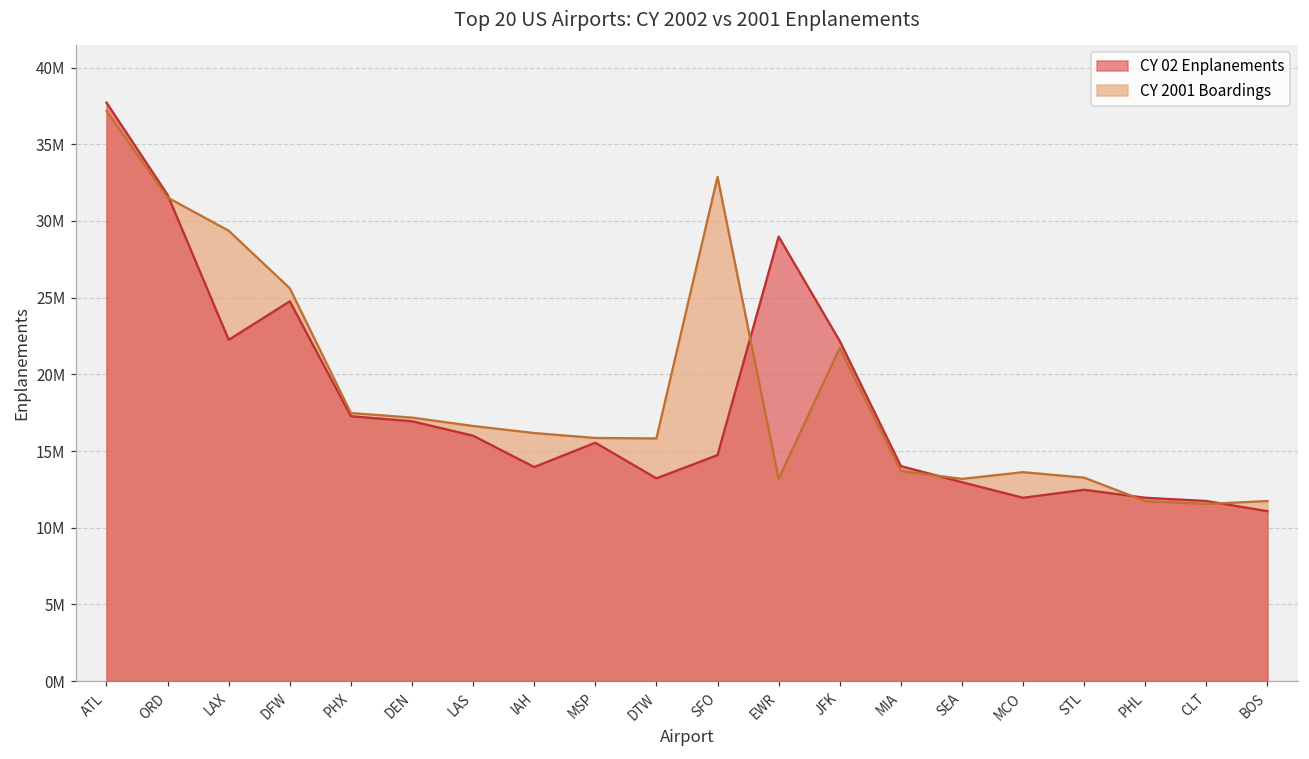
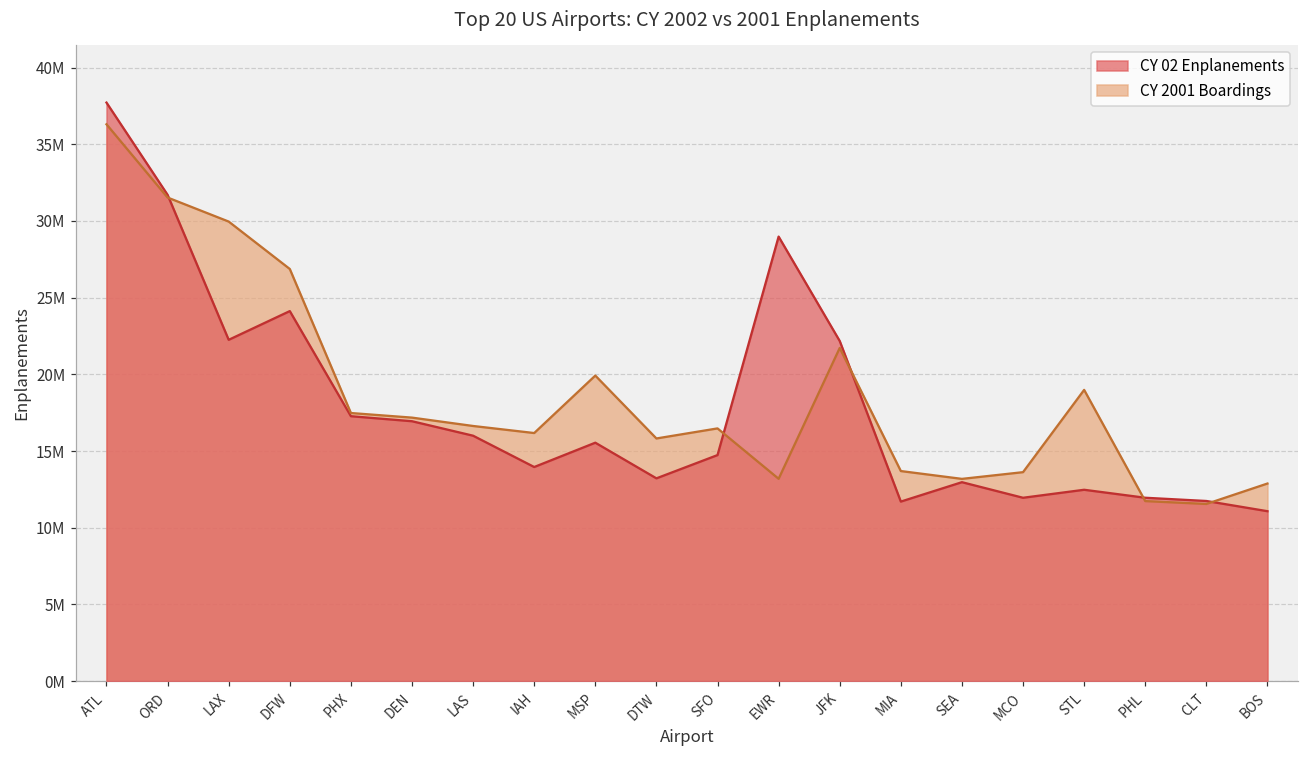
  {
    "CY 02 Enplanements": {
      "ATL": 37700000,
      "LAX": 22300000,
-     "DFW": 24800000,
+     "DFW": 24100000,
      "PHX": 17300000,
      "DEN": 16900000,
      "LAS": 16000000,
      "IAH": 14000000,
      "MSP": 15500000,
      "DTW": 13200000,
      "SFO": 14700000,
      "EWR": 29000000,
      "JFK": 22200000,
-     "MIA": 14000000,
+     "MIA": 11700000,
      "SEA": 13000000,
      "MCO": 12000000,
      "STL": 12500000,
      "PHL": 12000000,
      "CLT": 11700000,
      "BOS": 11100000
    },
    "CY 2001 Boardings": {
-     "ATL": 37200000,
-     "LAX": 29400000,
-     "DFW": 25600000,
+     "ATL": 36300000,
+     "LAX": 30000000,
+     "DFW": 26900000,
      "PHX": 17500000,
      "DEN": 17200000,
      "LAS": 16600000,
      "IAH": 16200000,
-     "MSP": 15900000,
+     "MSP": 19900000,
      "DTW": 15800000,
-     "SFO": 32900000,
+     "SFO": 16500000,
      "EWR": 13200000,
      "JFK": 21700000,
      "MIA": 13700000,
      "SEA": 13200000,
      "MCO": 13600000,
-     "STL": 13300000,
+     "STL": 19000000,
      "PHL": 11700000,
      "CLT": 11500000,
-     "BOS": 11700000
+     "BOS": 12900000
    }
  }
